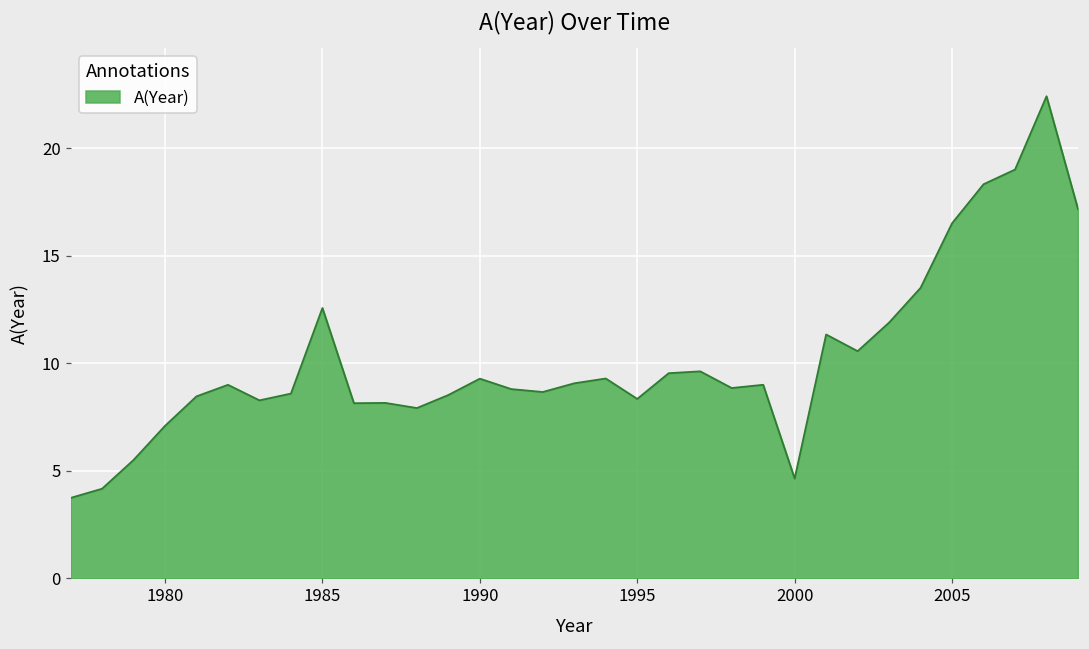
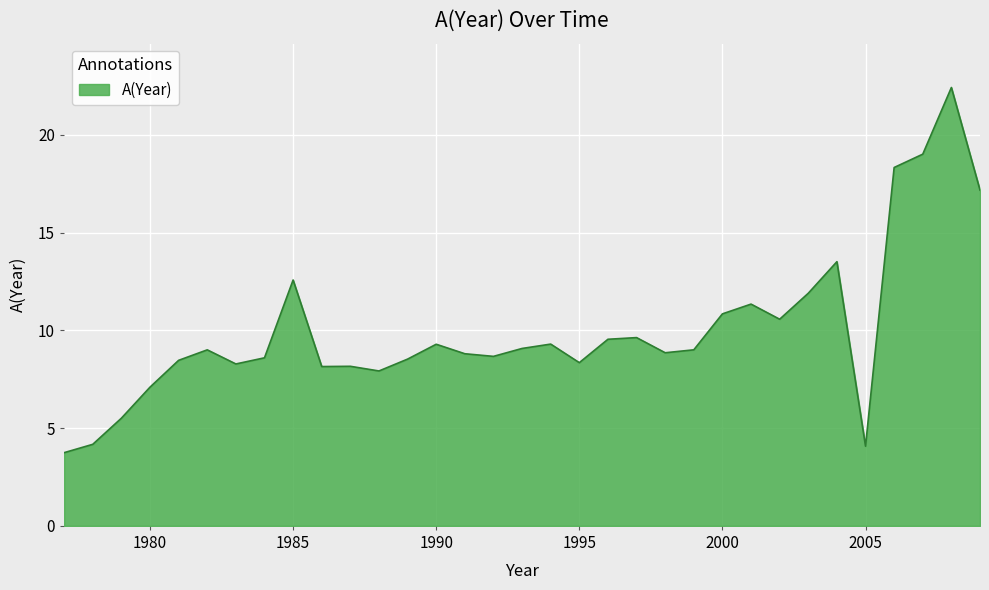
  {
    "1980": 7.1,
    "1985": 12.6,
    "1990": 9.3,
    "1995": 8.4,
-   "2000": 4.6,
-   "2005": 16.5
+   "2000": 10.8,
+   "2005": 4.1
  }
